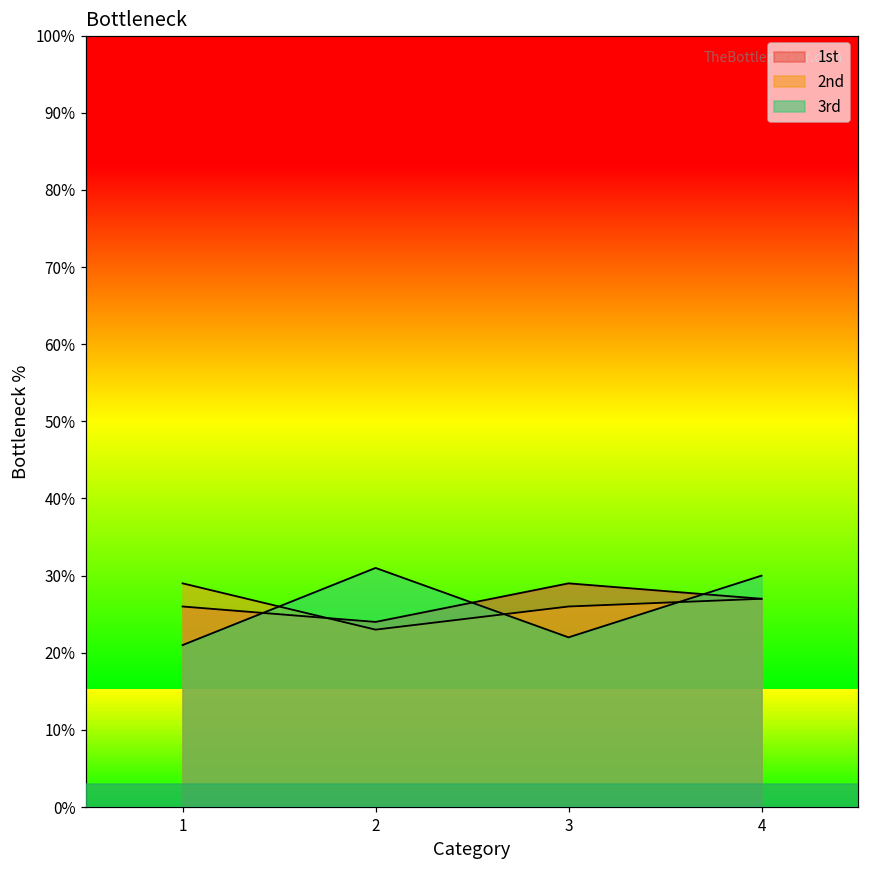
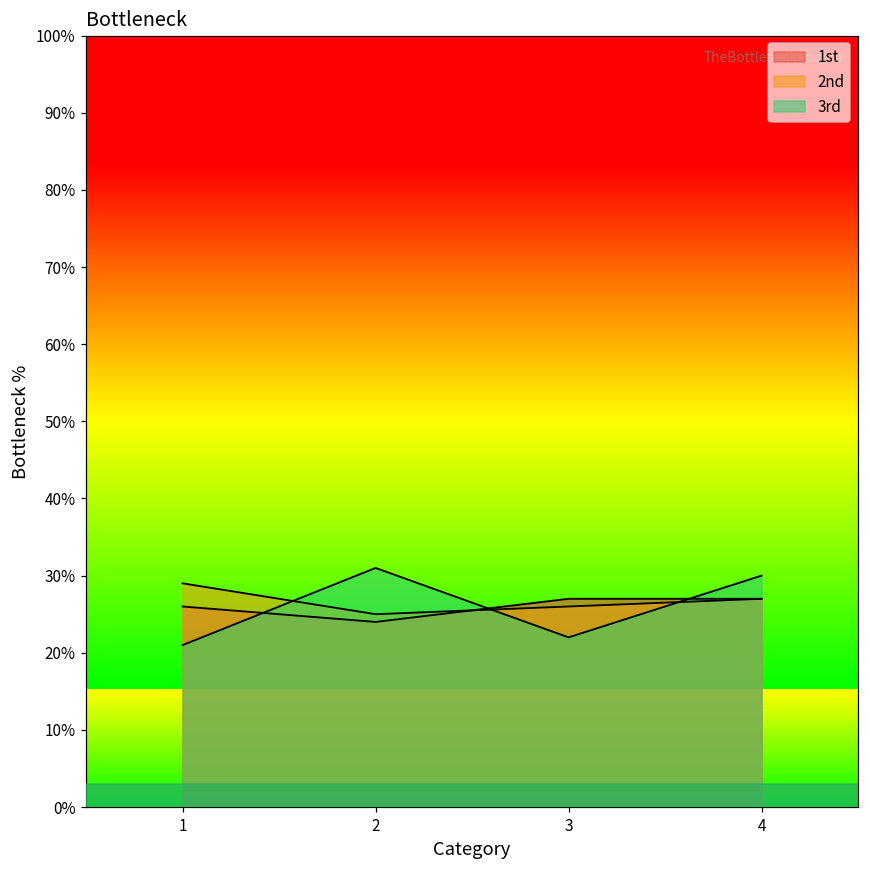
  {
    "1st": {
      "1": "26%",
      "2": "24%",
-     "3": "29%"
+     "3": "27%"
    },
    "2nd": {
      "1": "29%",
-     "2": "23%",
+     "2": "25%",
      "3": "26%"
    },
    "3rd": {
      "1": "21%",
      "2": "31%",
      "3": "22%",
      "4": "30%"
    }
  }
